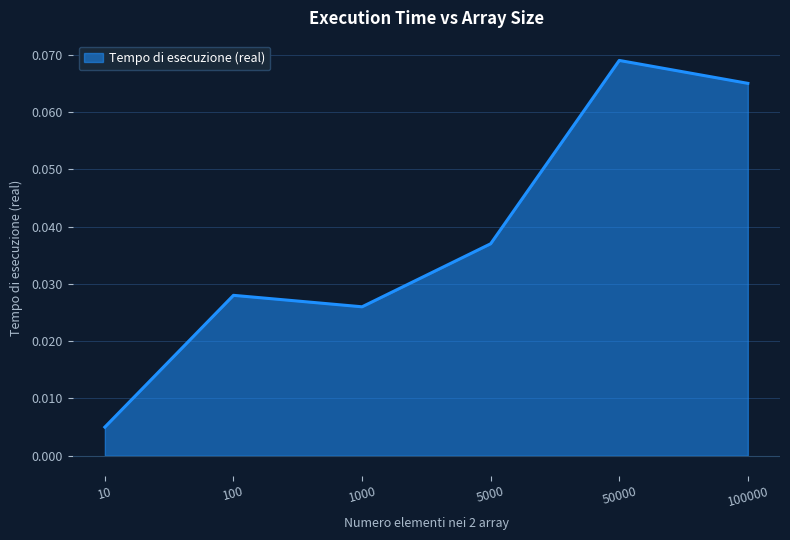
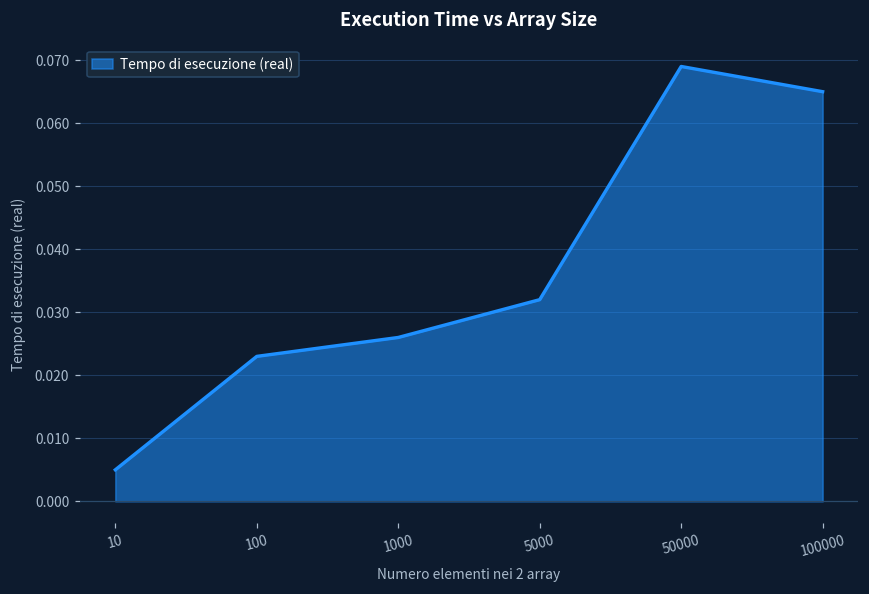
  {
    "10": 0.005,
-   "100": 0.028,
+   "100": 0.023,
    "1000": 0.026,
-   "5000": 0.037,
+   "5000": 0.032,
    "50000": 0.069,
    "100000": 0.065
  }
